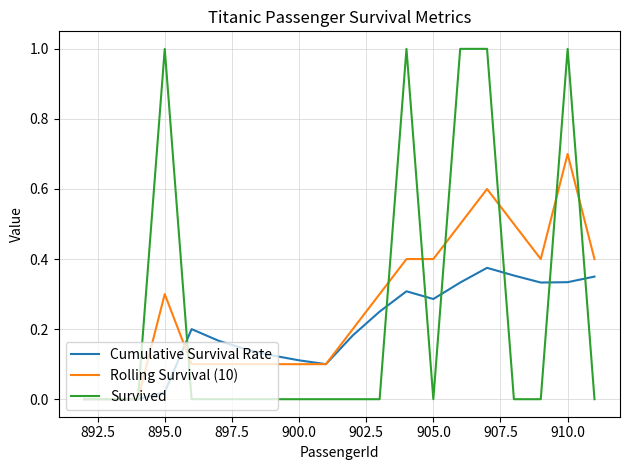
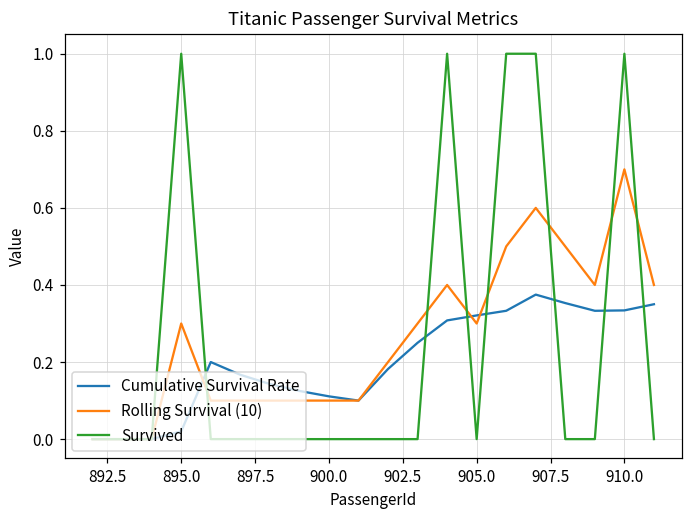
  {
    "Cumulative Survival Rate": {
      "900.0": 0.11,
-     "905.0": 0.29,
+     "905.0": 0.32,
      "910.0": 0.33
    },
    "Rolling Survival (10)": {
      "895.0": 0.3,
      "900.0": 0.1,
-     "905.0": 0.4,
+     "905.0": 0.3,
      "910.0": 0.7
    },
    "Survived": {
      "895.0": 1.00,
      "900.0": 0.00,
      "905.0": 0.00,
      "910.0": 1.00
    }
  }
